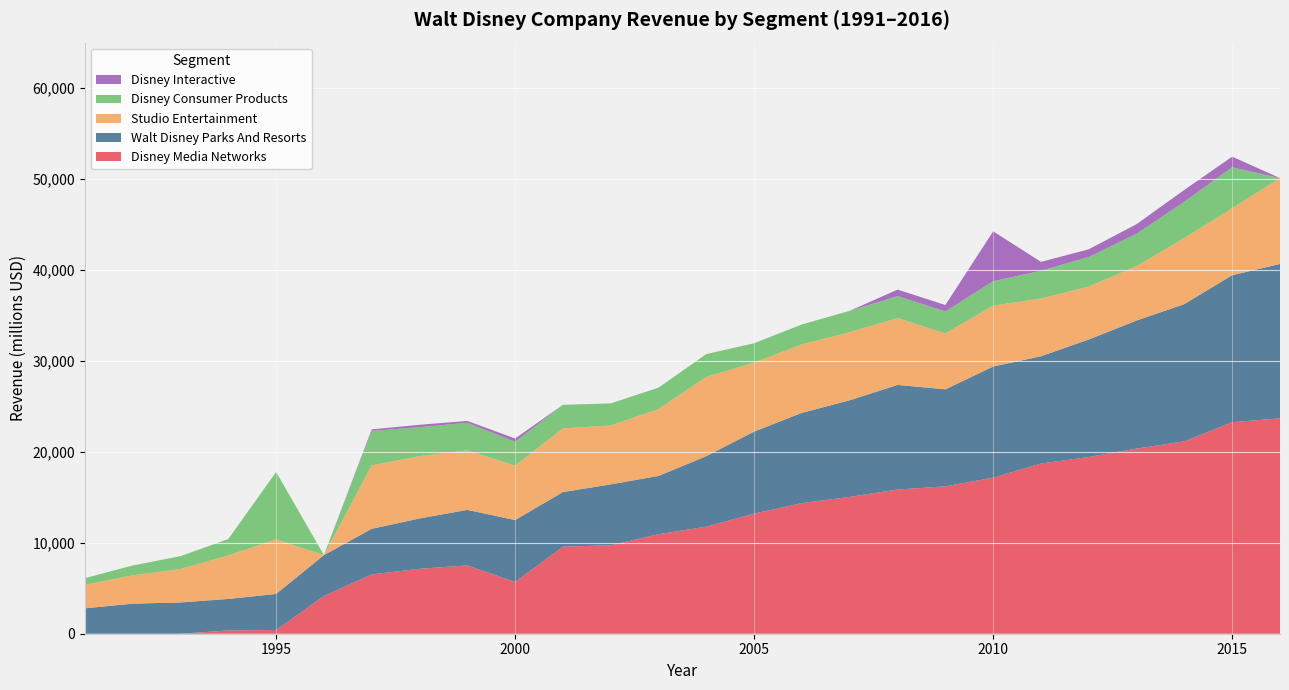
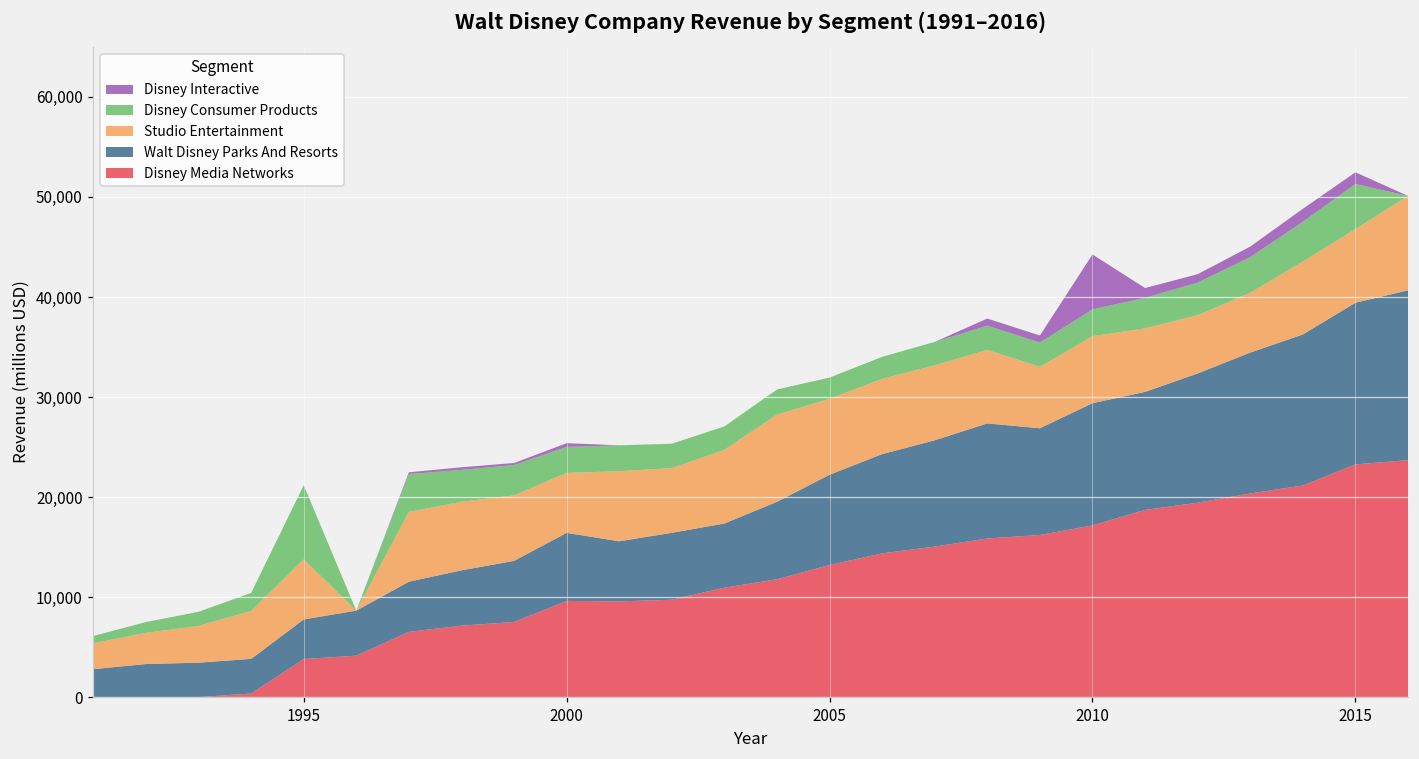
  {
    "Disney Media Networks": {
-     "1995": "0",
-     "2000": "6,000",
+     "1995": "4,000",
+     "2000": "10,000",
      "2005": "13,000",
      "2010": "17,000",
      "2015": "23,000"
    },
    "Walt Disney Parks And Resorts": {
      "1995": "4,000",
      "2000": "7,000",
      "2005": "9,000",
      "2010": "12,000",
      "2015": "16,000"
    },
    "Studio Entertainment": {
      "1995": "6,000",
      "2000": "6,000",
      "2005": "8,000",
      "2010": "7,000",
      "2015": "7,000"
    },
    "Disney Consumer Products": {
      "2000": "3,000",
      "2010": "3,000",
      "2015": "4,000"
    },
    "Disney Interactive": {
      "2000": "0",
      "2010": "5,000",
      "2015": "1,000"
    }
  }
